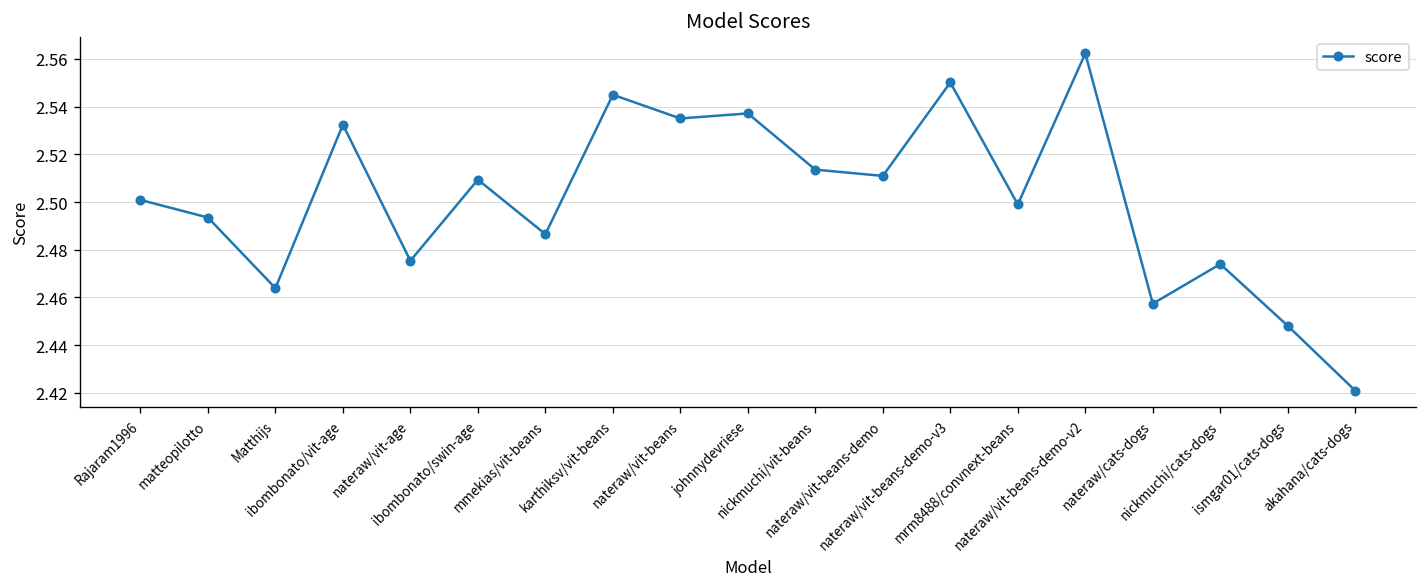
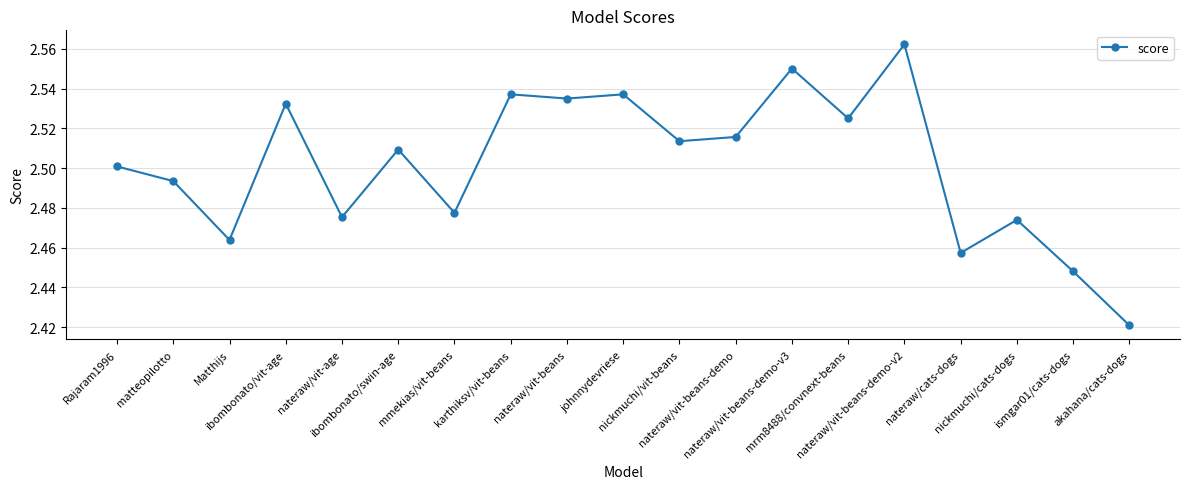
  {
    "Rajaram1996": 2.501,
    "matteopilotto": 2.493,
    "Matthijs": 2.464,
    "ibombonato/vit-age": 2.532,
    "nateraw/vit-age": 2.475,
    "ibombonato/swin-age": 2.509,
-   "mmekias/vit-beans": 2.487,
-   "karthiksv/vit-beans": 2.545,
+   "mmekias/vit-beans": 2.478,
+   "karthiksv/vit-beans": 2.537,
    "nateraw/vit-beans": 2.535,
    "johnnydevriese": 2.537,
    "nickmuchi/vit-beans": 2.514,
-   "nateraw/vit-beans-demo": 2.511,
+   "nateraw/vit-beans-demo": 2.516,
    "nateraw/vit-beans-demo-v3": 2.550,
-   "mrm8488/convnext-beans": 2.499,
+   "mrm8488/convnext-beans": 2.525,
    "nateraw/vit-beans-demo-v2": 2.562,
    "nateraw/cats-dogs": 2.457,
    "nickmuchi/cats-dogs": 2.474,
    "ismgar01/cats-dogs": 2.448,
    "akahana/cats-dogs": 2.421
  }
